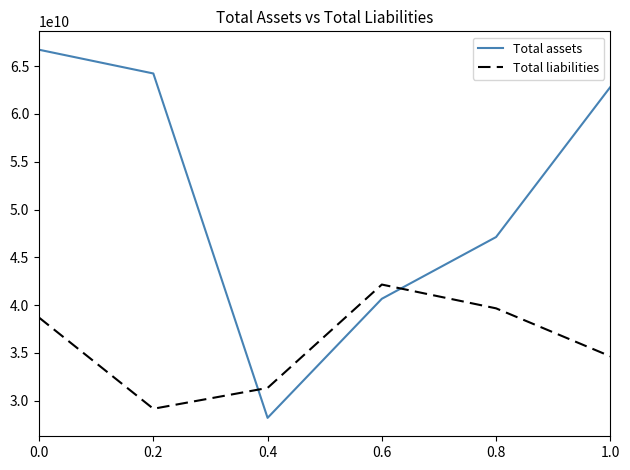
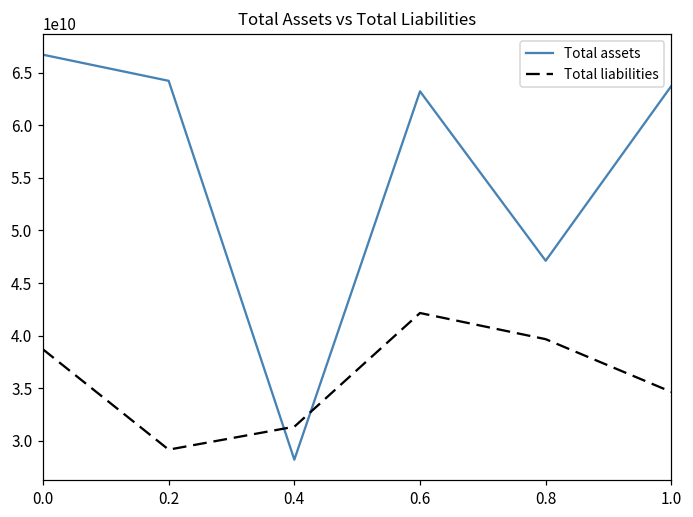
  {
    "Total assets": {
      "0.0": 67000000000,
      "0.2": 64000000000,
      "0.4": 28000000000,
-     "0.6": 41000000000,
+     "0.6": 63000000000,
      "0.8": 47000000000,
-     "1.0": 63000000000
+     "1.0": 64000000000
    },
    "Total liabilities": {
      "0.0": 39000000000,
      "0.2": 29000000000,
      "0.4": 31000000000,
      "0.6": 42000000000,
      "0.8": 40000000000,
      "1.0": 35000000000
    }
  }
